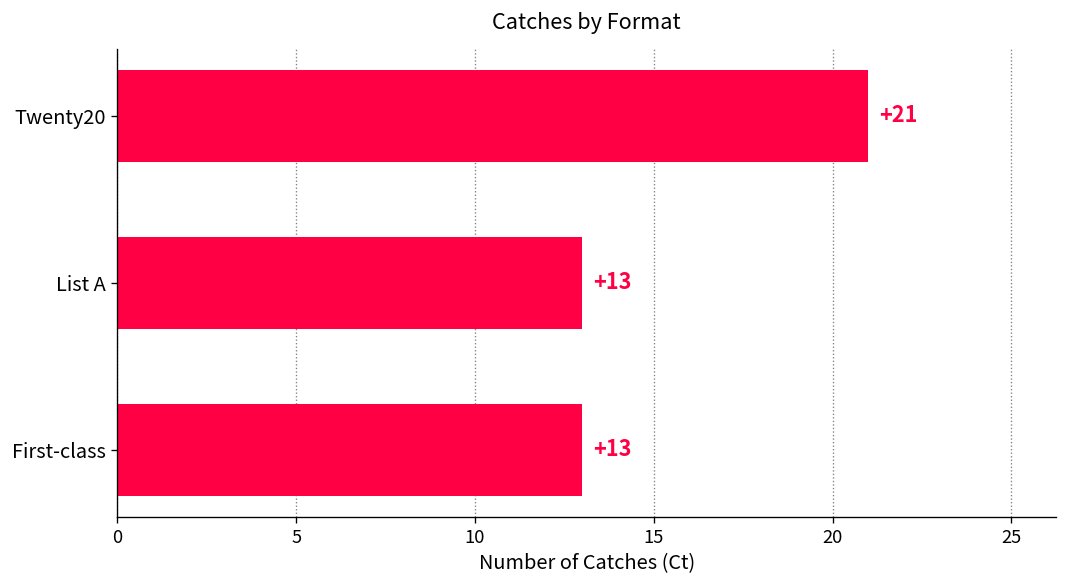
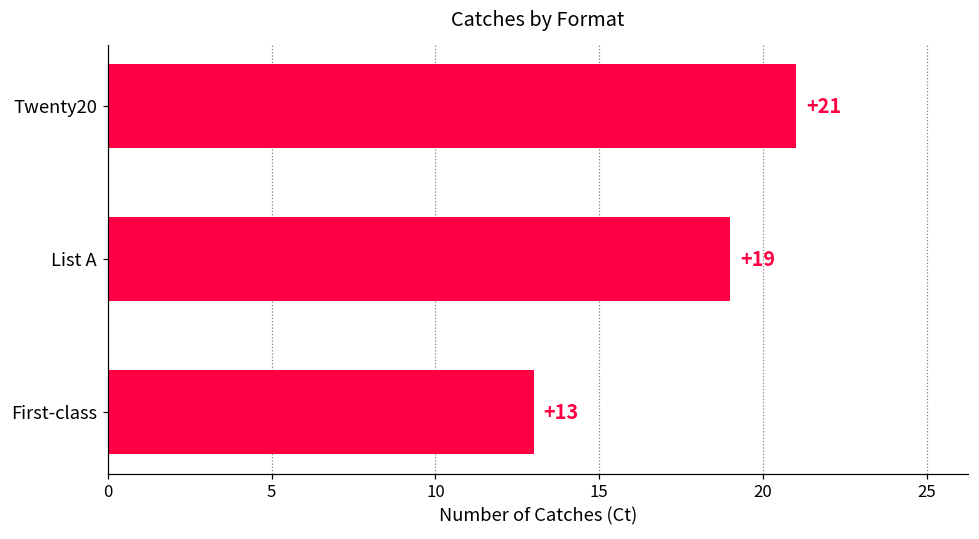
  {
    "Twenty20": "+21",
-   "List A": "+13",
+   "List A": "+19",
    "First-class": "+13"
  }
